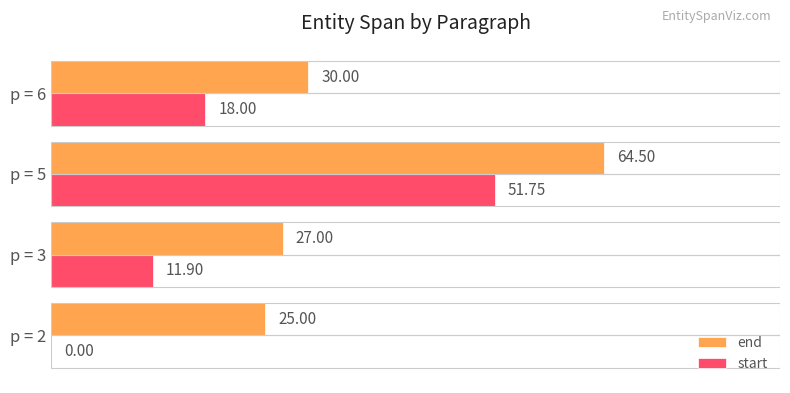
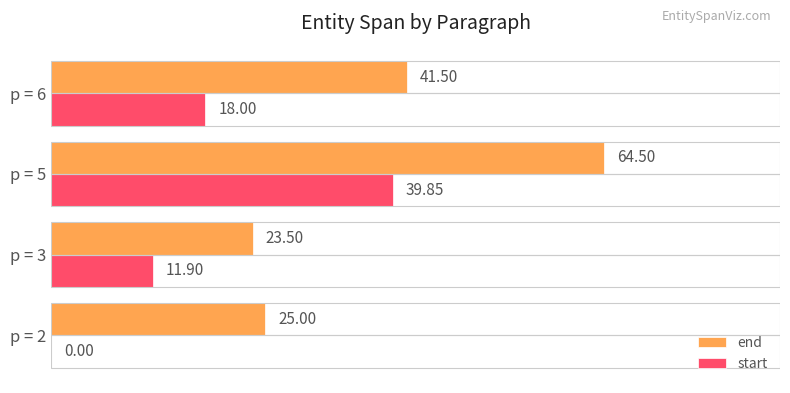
  {
    "end": {
-     "p = 6": 30.00,
+     "p = 6": 41.50,
      "p = 5": 64.50,
-     "p = 3": 27.00,
+     "p = 3": 23.50,
      "p = 2": 25.00
    },
    "start": {
      "p = 6": 18.00,
-     "p = 5": 51.75,
+     "p = 5": 39.85,
      "p = 3": 11.90,
      "p = 2": 0.00
    }
  }
